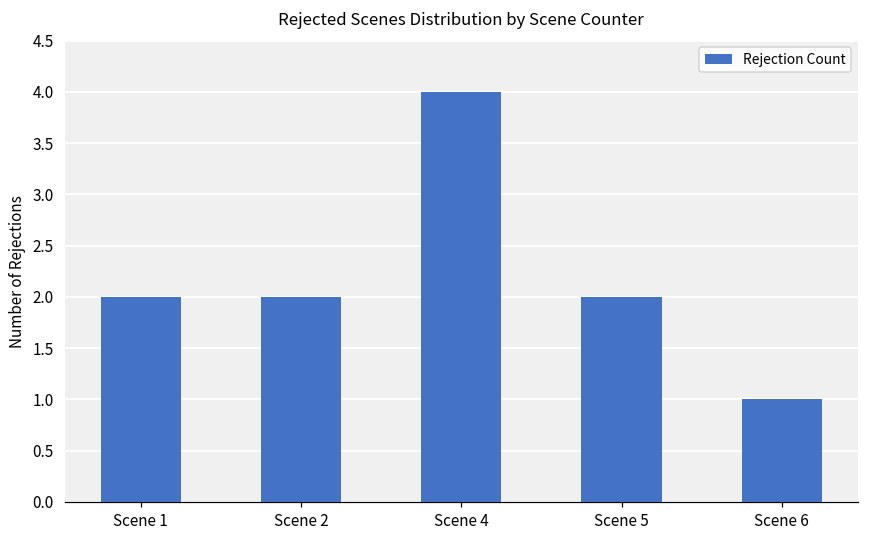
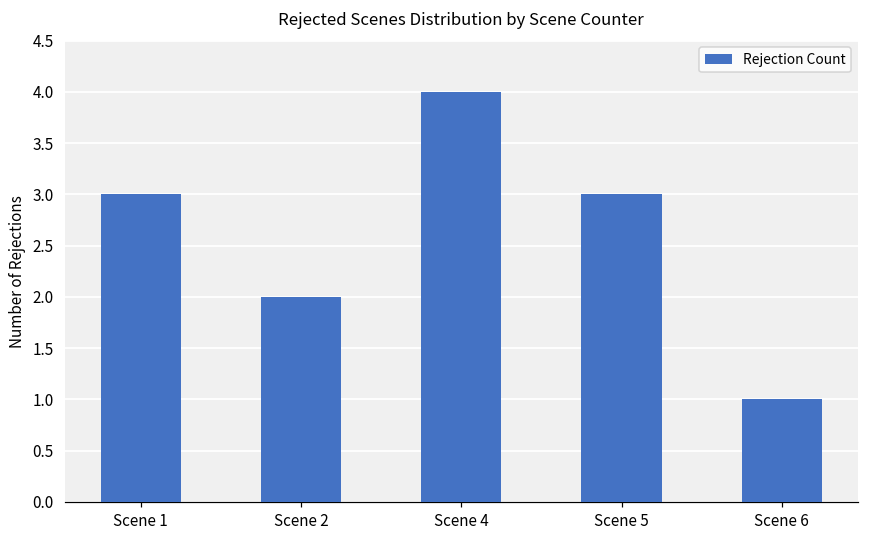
  {
-   "Scene 1": 2,
+   "Scene 1": 3,
    "Scene 2": 2,
    "Scene 4": 4,
-   "Scene 5": 2,
+   "Scene 5": 3,
    "Scene 6": 1
  }
